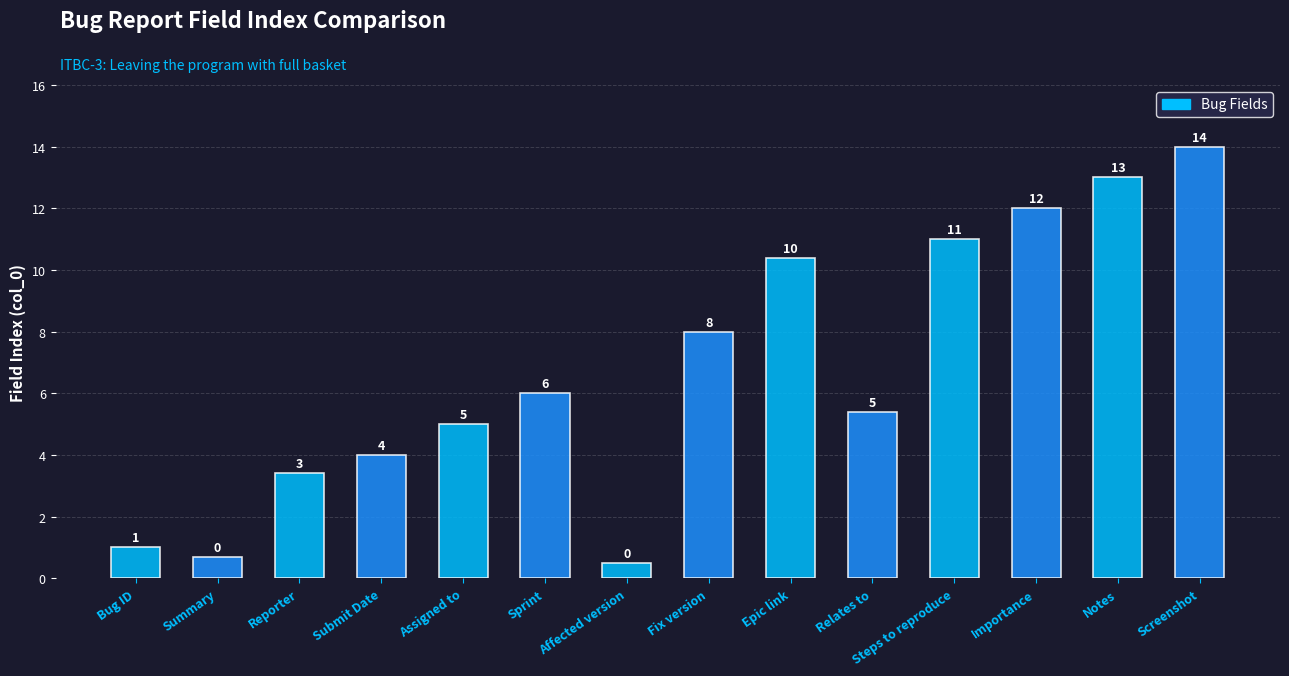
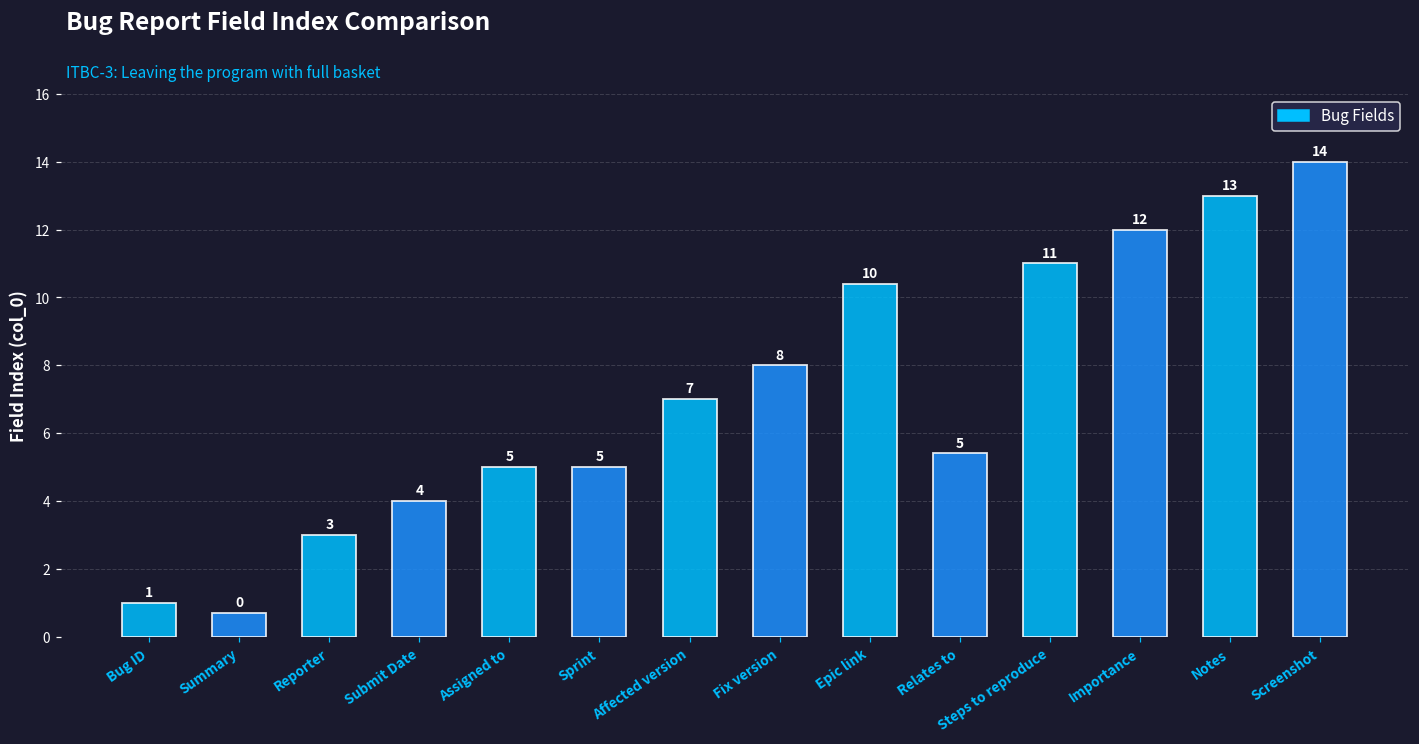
  {
    "Bug ID": 1,
-   "Reporter": 3.4,
+   "Reporter": 3.0,
    "Submit Date": 4,
    "Assigned to": 5,
-   "Sprint": 6,
-   "Affected version": 0,
+   "Sprint": 5,
+   "Affected version": 7,
    "Fix version": 8,
    "Epic link": 10,
    "Relates to": 5,
    "Steps to reproduce": 11,
    "Importance": 12,
    "Notes": 13,
    "Screenshot": 14
  }
